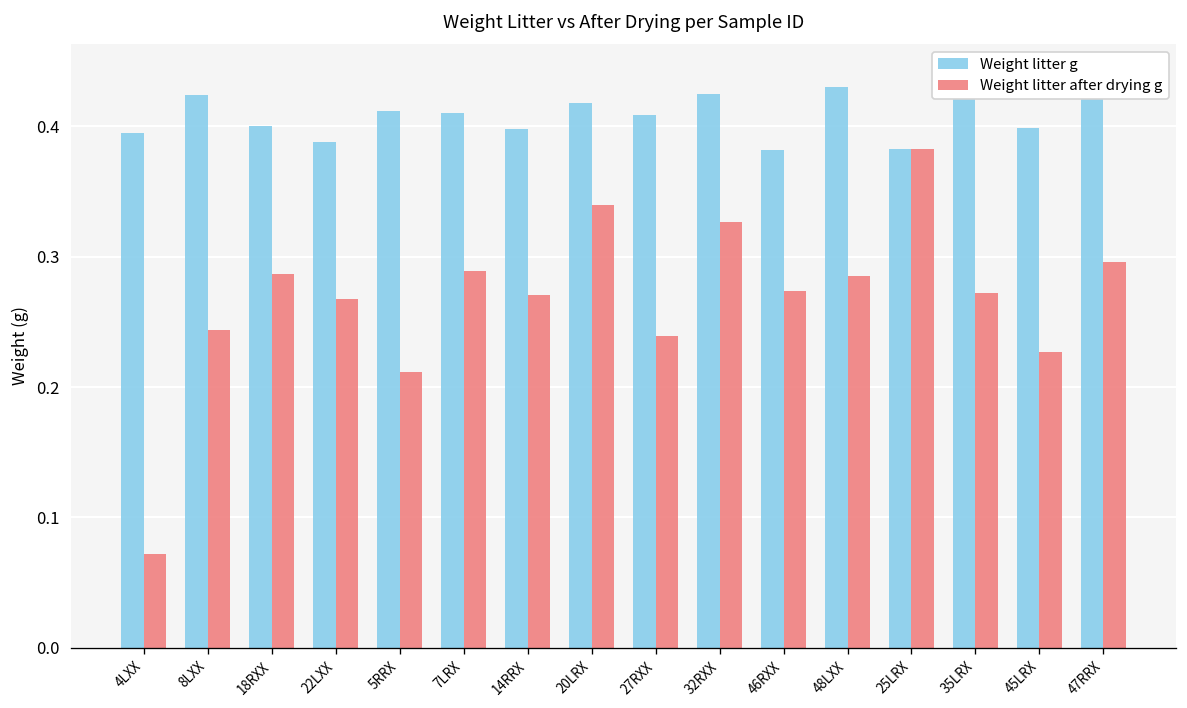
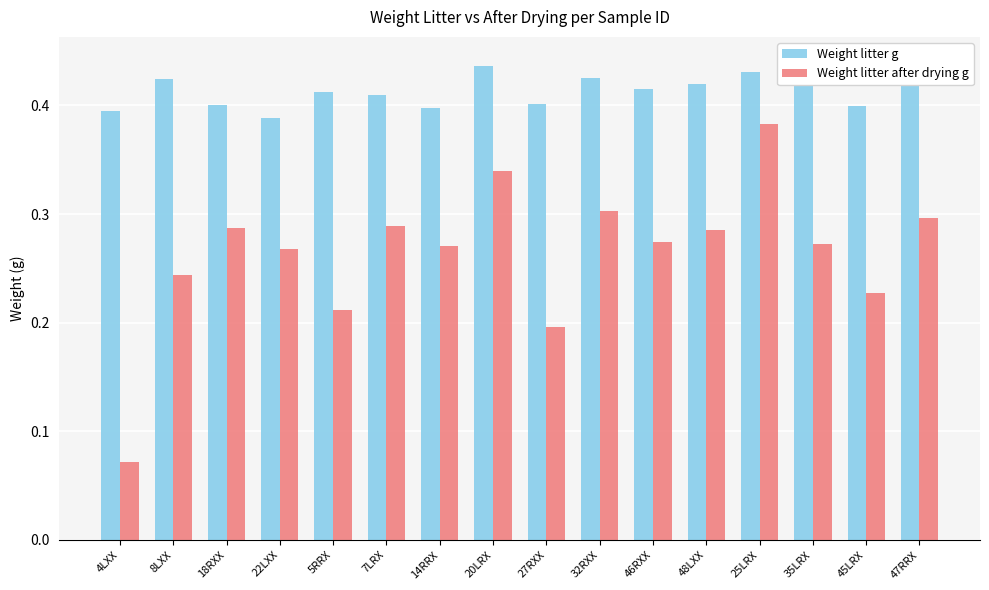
  {
    "Weight litter g": {
      "4LXX": 0.395,
      "8LXX": 0.424,
      "18RXX": 0.400,
      "22LXX": 0.388,
      "5RRX": 0.412,
      "7LRX": 0.410,
      "14RRX": 0.398,
-     "20LRX": 0.418,
-     "27RXX": 0.409,
+     "20LRX": 0.436,
+     "27RXX": 0.401,
      "32RXX": 0.425,
-     "46RXX": 0.382,
-     "48LXX": 0.43,
-     "25LRX": 0.383,
+     "46RXX": 0.415,
+     "48LXX": 0.42,
+     "25LRX": 0.431,
      "45LRX": 0.399
    },
    "Weight litter after drying g": {
      "4LXX": 0.072,
      "8LXX": 0.244,
      "18RXX": 0.287,
      "22LXX": 0.268,
      "5RRX": 0.212,
      "7LRX": 0.289,
      "14RRX": 0.271,
      "20LRX": 0.340,
-     "27RXX": 0.239,
-     "32RXX": 0.327,
+     "27RXX": 0.196,
+     "32RXX": 0.303,
      "46RXX": 0.274,
      "48LXX": 0.285,
      "25LRX": 0.383,
      "35LRX": 0.272,
      "45LRX": 0.227,
      "47RRX": 0.296
    }
  }
